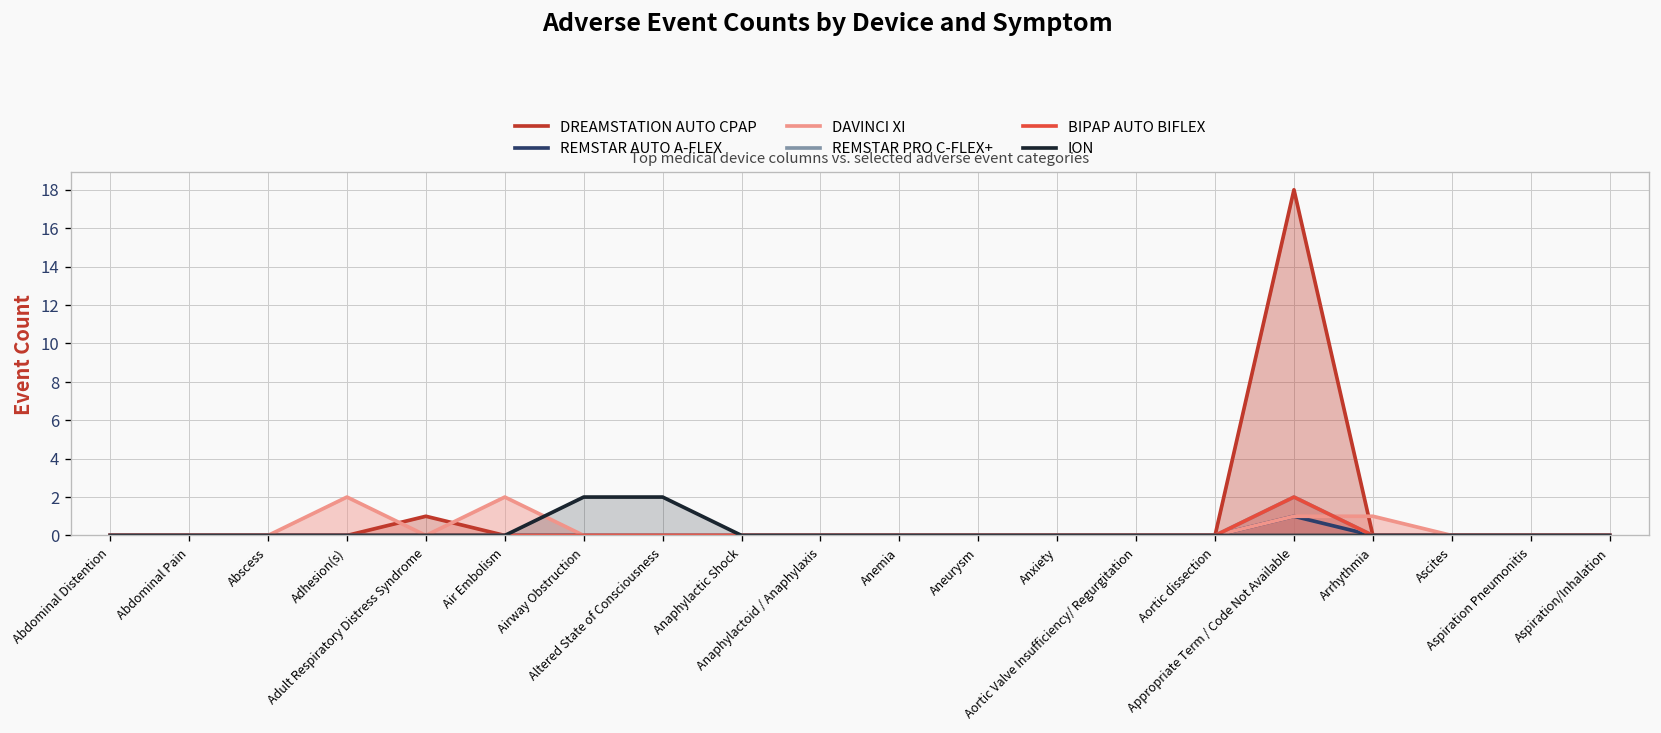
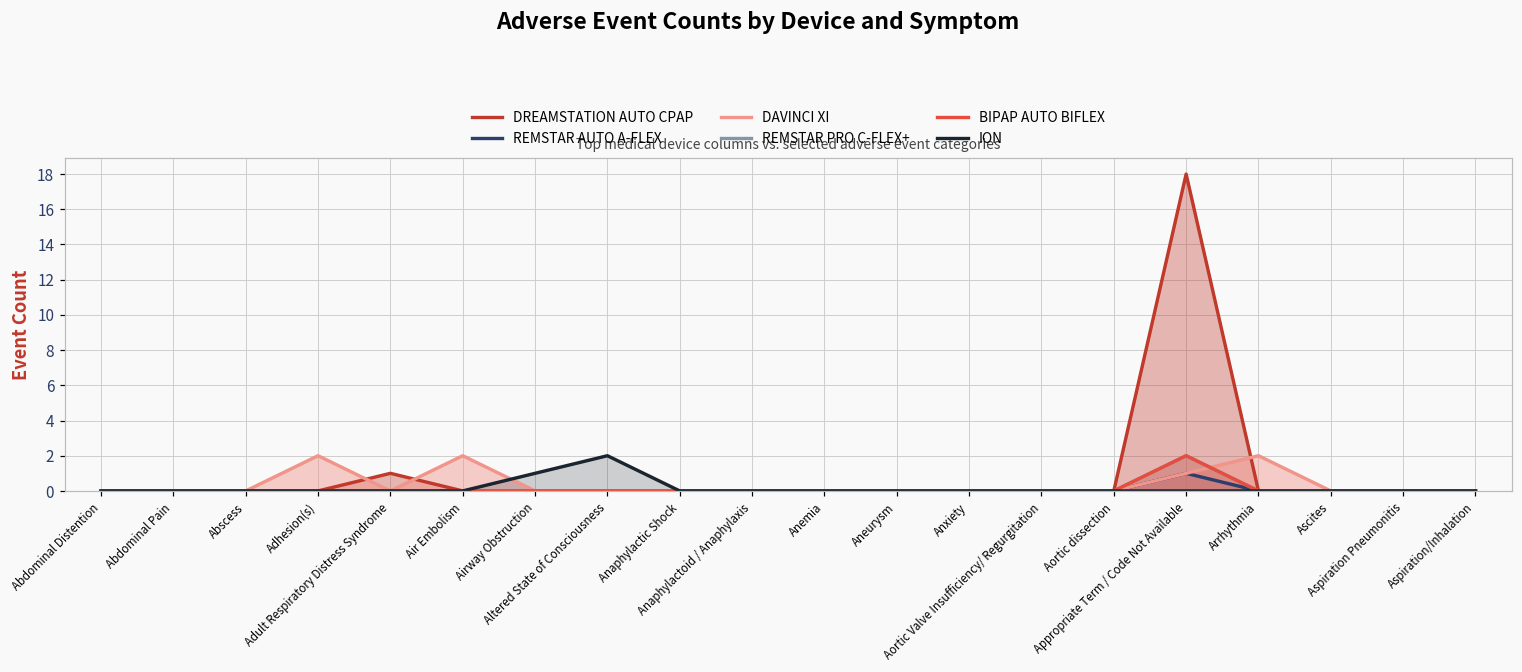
  {
    "DAVINCI XI": {
      "Adhesion(s)": 2,
      "Air Embolism": 2,
-     "Arrhythmia": 1
+     "Arrhythmia": 2
    },
    "ION": {
-     "Airway Obstruction": 2,
+     "Airway Obstruction": 1,
      "Altered State of Consciousness": 2,
      "Appropriate Term / Code Not Available": 0
    }
  }
